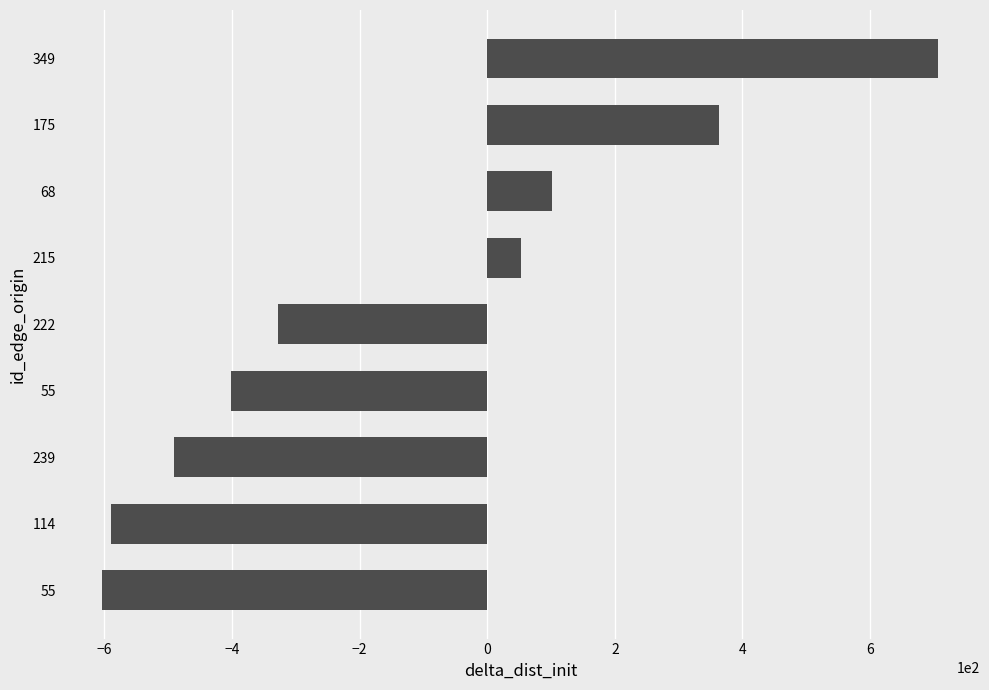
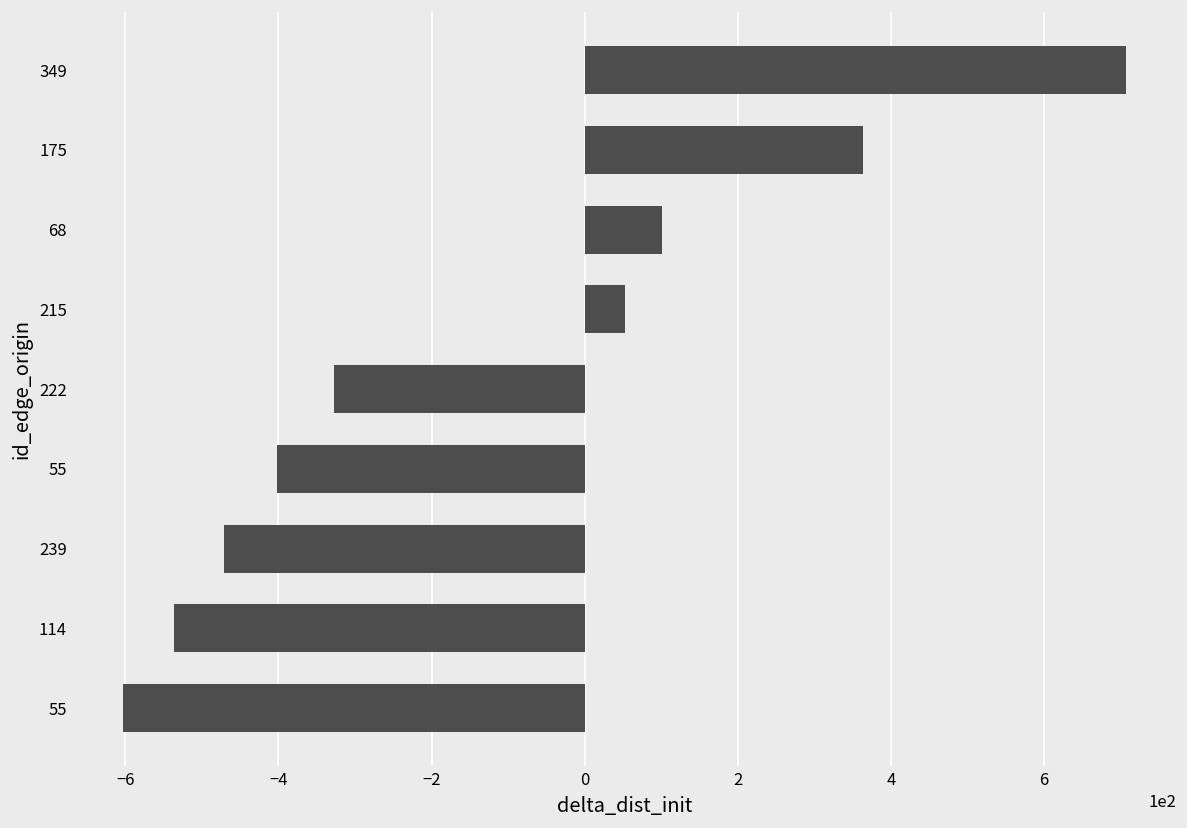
  {
    "349": 710,
    "175": 360,
    "68": 100,
    "215": 50,
    "222": -330,
-   "239": -490,
-   "114": -590
+   "239": -470,
+   "114": -540
  }
